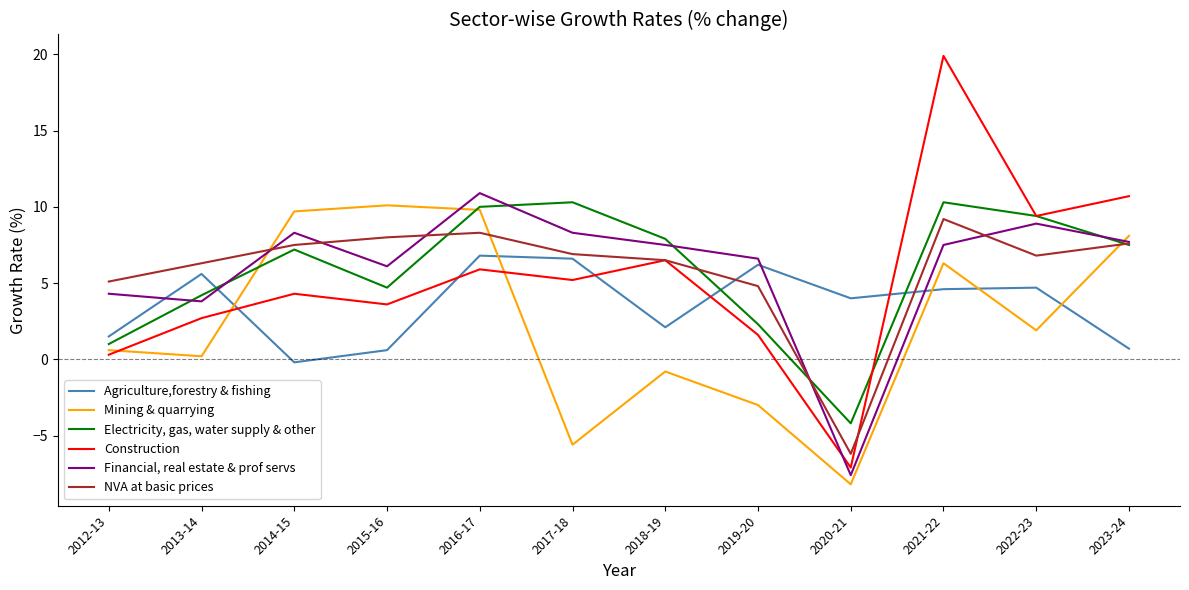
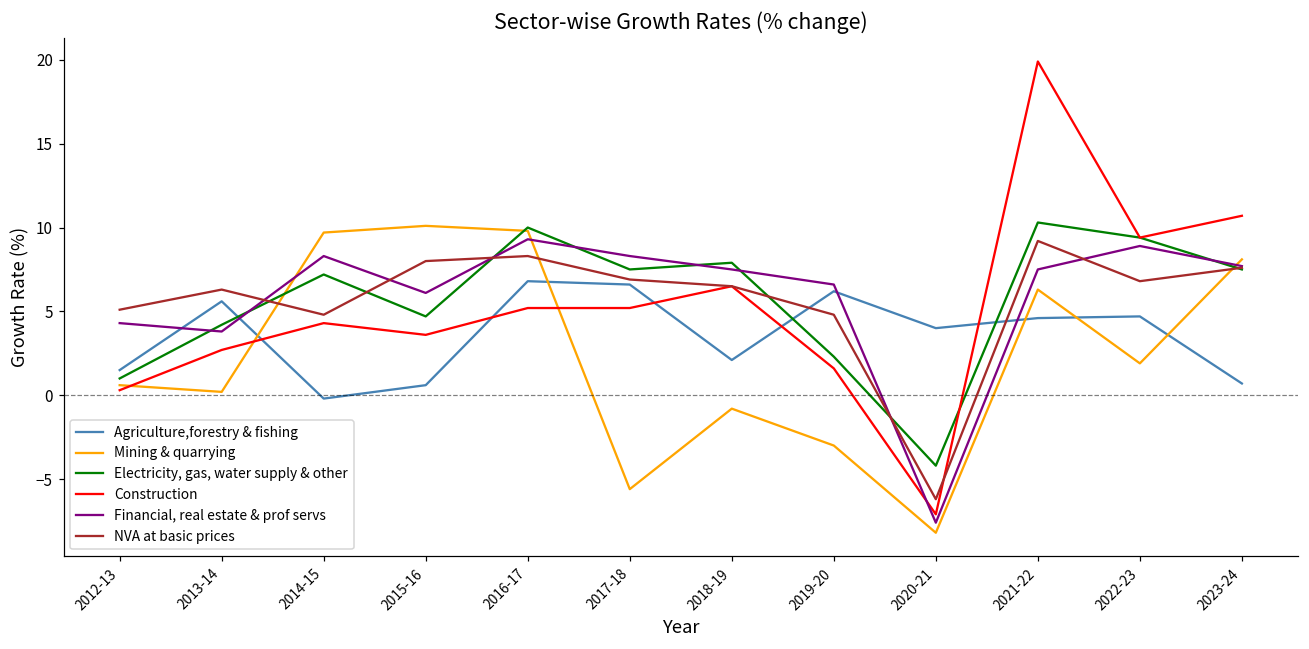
  {
    "Agriculture,forestry & fishing": {
      "2012-13": 1.5,
      "2013-14": 5.6,
      "2014-15": -0.2,
      "2015-16": 0.6,
      "2016-17": 6.8,
      "2017-18": 6.6,
      "2018-19": 2.1,
      "2019-20": 6.2,
      "2020-21": 4.0,
      "2021-22": 4.6,
      "2022-23": 4.7,
      "2023-24": 0.7
    },
    "Mining & quarrying": {
      "2012-13": 0.6,
      "2013-14": 0.2,
      "2014-15": 9.7,
      "2015-16": 10.1,
      "2016-17": 9.8,
      "2017-18": -5.6,
      "2018-19": -0.8,
      "2019-20": -3.0,
      "2020-21": -8.2,
      "2021-22": 6.3,
      "2022-23": 1.9,
      "2023-24": 8.1
    },
    "Electricity, gas, water supply & other": {
      "2012-13": 1.0,
      "2013-14": 4.2,
      "2014-15": 7.2,
      "2015-16": 4.7,
      "2016-17": 10.0,
-     "2017-18": 10.3,
+     "2017-18": 7.5,
      "2018-19": 7.9,
      "2019-20": 2.3,
      "2020-21": -4.2,
      "2021-22": 10.3
    },
    "Construction": {
      "2012-13": 0.3,
      "2013-14": 2.7,
      "2014-15": 4.3,
      "2015-16": 3.6,
-     "2016-17": 5.9,
+     "2016-17": 5.2,
      "2017-18": 5.2,
      "2019-20": 1.6,
      "2020-21": -7.1,
      "2021-22": 19.9,
      "2023-24": 10.7
    },
    "Financial, real estate & prof servs": {
      "2012-13": 4.3,
      "2013-14": 3.8,
      "2014-15": 8.3,
      "2015-16": 6.1,
-     "2016-17": 10.9,
+     "2016-17": 9.3,
      "2017-18": 8.3,
      "2018-19": 7.5,
      "2019-20": 6.6,
      "2020-21": -7.6,
      "2021-22": 7.5,
      "2022-23": 8.9
    },
    "NVA at basic prices": {
      "2012-13": 5.1,
      "2013-14": 6.3,
-     "2014-15": 7.5,
+     "2014-15": 4.8,
      "2015-16": 8.0,
      "2016-17": 8.3,
      "2017-18": 6.9,
      "2019-20": 4.8,
      "2020-21": -6.2,
      "2021-22": 9.2,
      "2022-23": 6.8
    }
  }
